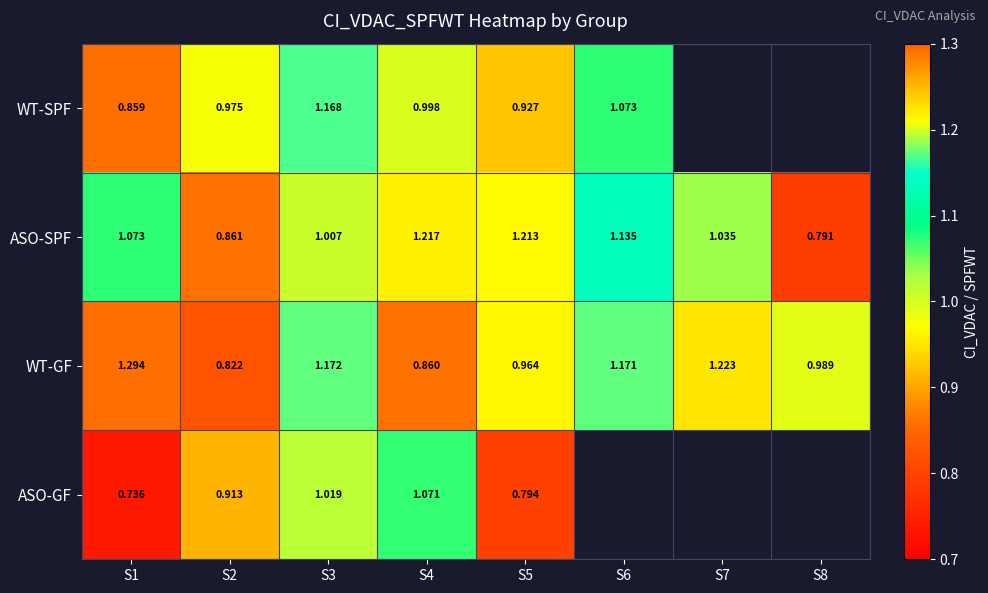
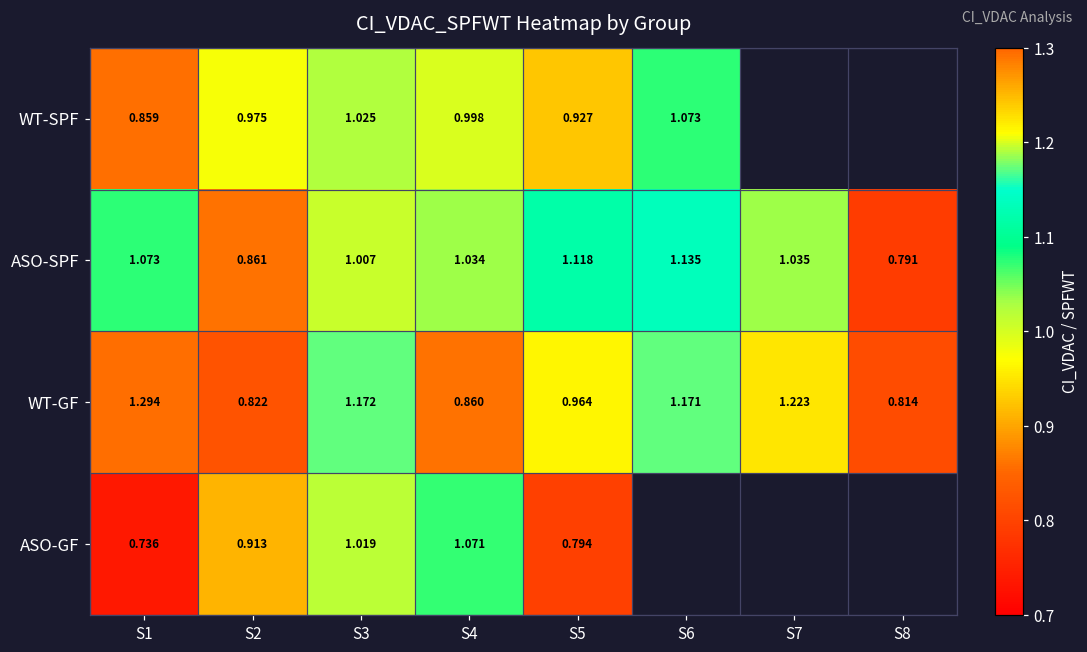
  {
    "WT-SPF": {
      "S1": 0.859,
      "S2": 0.975,
-     "S3": 1.168,
+     "S3": 1.025,
      "S4": 0.998,
      "S5": 0.927,
      "S6": 1.073
    },
    "ASO-SPF": {
      "S1": 1.073,
      "S2": 0.861,
      "S3": 1.007,
-     "S4": 1.217,
-     "S5": 1.213,
+     "S4": 1.034,
+     "S5": 1.118,
      "S6": 1.135,
      "S7": 1.035,
      "S8": 0.791
    },
    "WT-GF": {
      "S1": 1.294,
      "S2": 0.822,
      "S3": 1.172,
      "S4": 0.860,
      "S5": 0.964,
      "S6": 1.171,
      "S7": 1.223,
-     "S8": 0.989
+     "S8": 0.814
    },
    "ASO-GF": {
      "S1": 0.736,
      "S2": 0.913,
      "S3": 1.019,
      "S4": 1.071,
      "S5": 0.794
    }
  }
